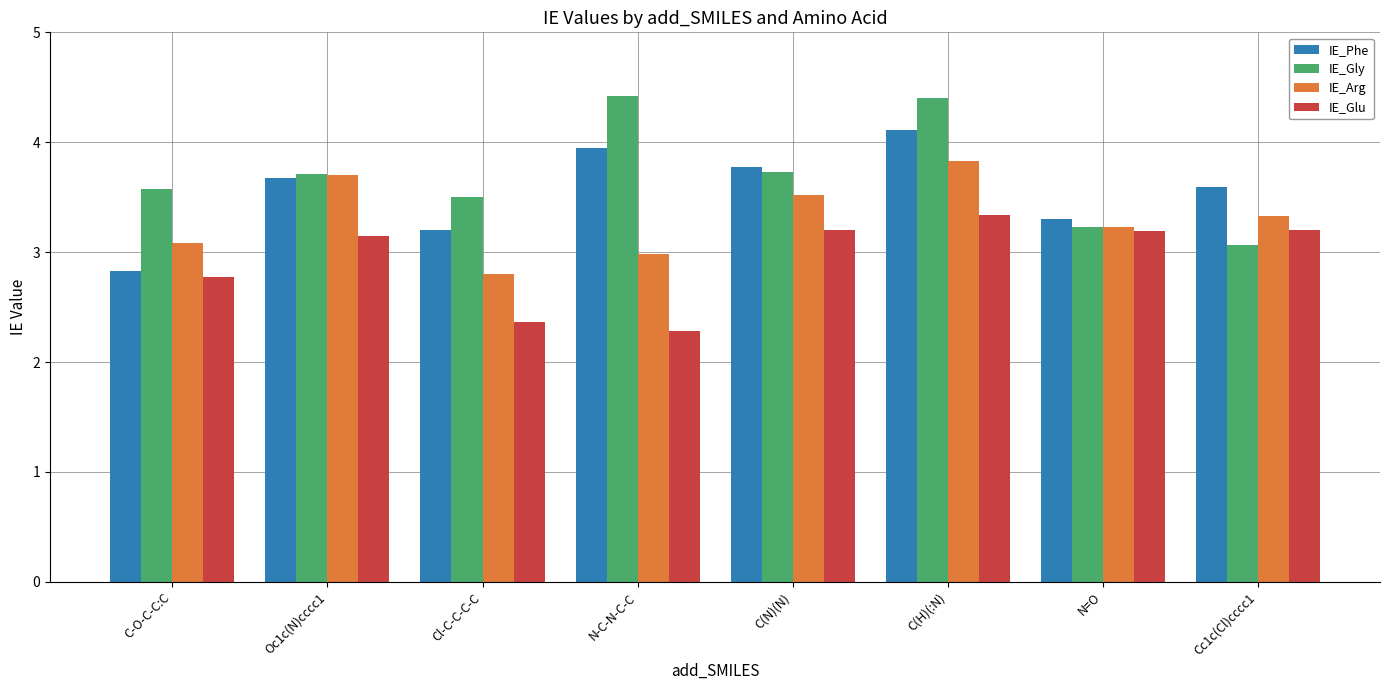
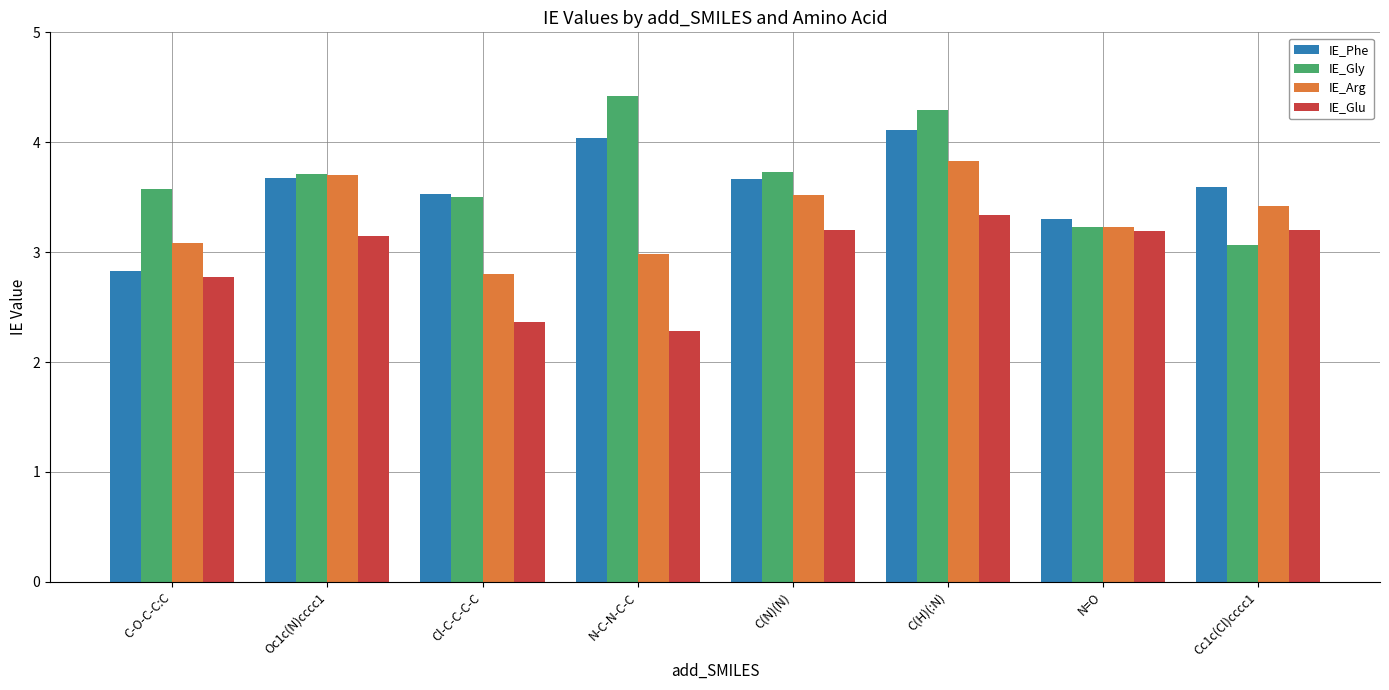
  {
    "IE_Phe": {
      "C-O-C-C:C": 2.83,
      "Oc1c(N)cccc1": 3.67,
-     "Cl-C-C-C-C": 3.20,
-     "N-C-N-C-C": 3.94,
-     "C(N)(N)": 3.77,
+     "Cl-C-C-C-C": 3.53,
+     "N-C-N-C-C": 4.04,
+     "C(N)(N)": 3.67,
      "C(H)(:N)": 4.11,
      "N=O": 3.30,
      "Cc1c(Cl)cccc1": 3.59
    },
    "IE_Gly": {
      "C-O-C-C:C": 3.57,
      "Oc1c(N)cccc1": 3.71,
      "Cl-C-C-C-C": 3.50,
      "N-C-N-C-C": 4.42,
      "C(N)(N)": 3.73,
-     "C(H)(:N)": 4.40,
+     "C(H)(:N)": 4.29,
      "N=O": 3.23,
      "Cc1c(Cl)cccc1": 3.06
    },
    "IE_Arg": {
      "C-O-C-C:C": 3.08,
      "Oc1c(N)cccc1": 3.70,
      "Cl-C-C-C-C": 2.80,
      "N-C-N-C-C": 2.98,
      "C(N)(N)": 3.52,
      "C(H)(:N)": 3.83,
      "N=O": 3.23,
-     "Cc1c(Cl)cccc1": 3.33
+     "Cc1c(Cl)cccc1": 3.42
    },
    "IE_Glu": {
      "C-O-C-C:C": 2.77,
      "Oc1c(N)cccc1": 3.15,
      "Cl-C-C-C-C": 2.36,
      "N-C-N-C-C": 2.28,
      "C(N)(N)": 3.21,
      "C(H)(:N)": 3.34,
      "N=O": 3.20,
      "Cc1c(Cl)cccc1": 3.20
    }
  }
